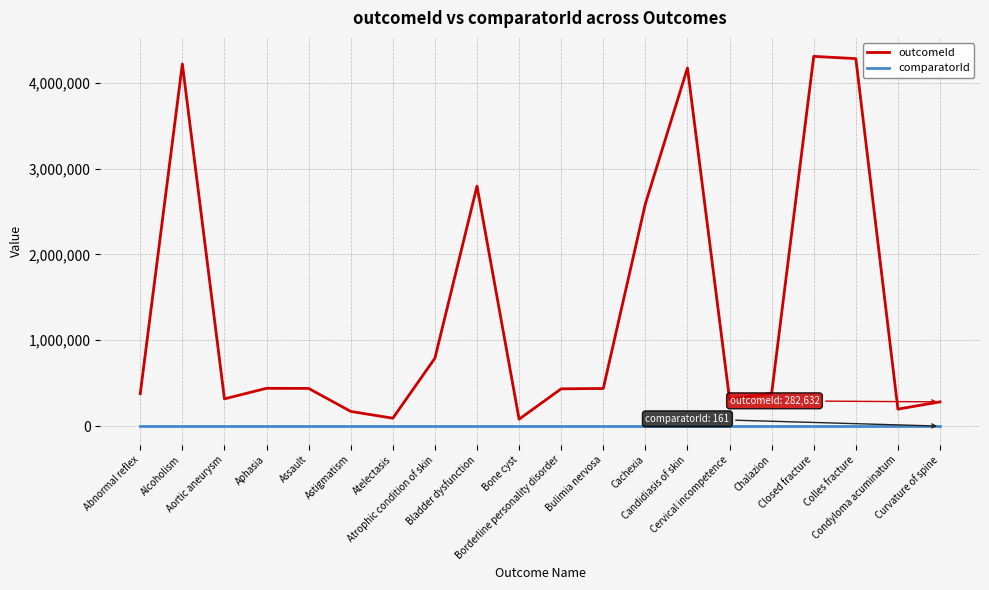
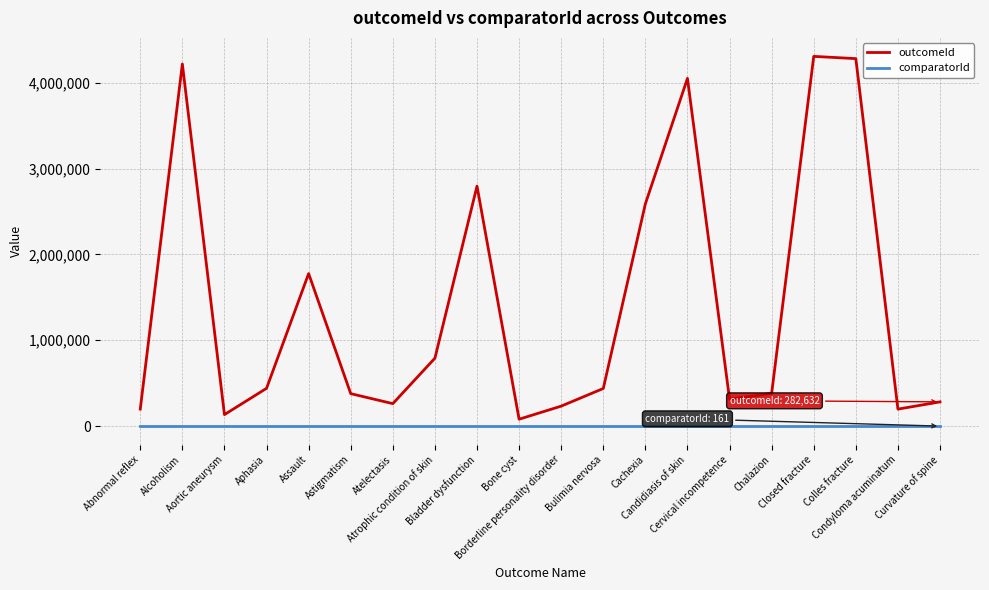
  {
    "outcomeId": {
-     "Abnormal reflex": "400,000",
+     "Abnormal reflex": "200,000",
      "Alcoholism": "4,200,000",
-     "Aortic aneurysm": "300,000",
+     "Aortic aneurysm": "100,000",
      "Aphasia": "400,000",
-     "Assault": "400,000",
-     "Astigmatism": "200,000",
-     "Atelectasis": "100,000",
+     "Assault": "1,800,000",
+     "Astigmatism": "400,000",
+     "Atelectasis": "300,000",
      "Atrophic condition of skin": "800,000",
      "Bladder dysfunction": "2,800,000",
      "Bone cyst": "100,000",
-     "Borderline personality disorder": "400,000",
+     "Borderline personality disorder": "200,000",
      "Bulimia nervosa": "400,000",
      "Cachexia": "2,600,000",
-     "Candidiasis of skin": "4,200,000",
+     "Candidiasis of skin": "4,100,000",
      "Closed fracture": "4,300,000",
      "Colles fracture": "4,300,000",
      "Condyloma acuminatum": "200,000",
      "Curvature of spine": "300,000"
    },
    "comparatorId": {
      "Abnormal reflex": "0",
      "Alcoholism": "0",
      "Aortic aneurysm": "0",
      "Aphasia": "0",
      "Assault": "0",
      "Astigmatism": "0",
      "Atelectasis": "0",
      "Atrophic condition of skin": "0",
      "Bladder dysfunction": "0",
      "Bone cyst": "0",
      "Borderline personality disorder": "0",
      "Bulimia nervosa": "0",
      "Curvature of spine": "0"
    }
  }
